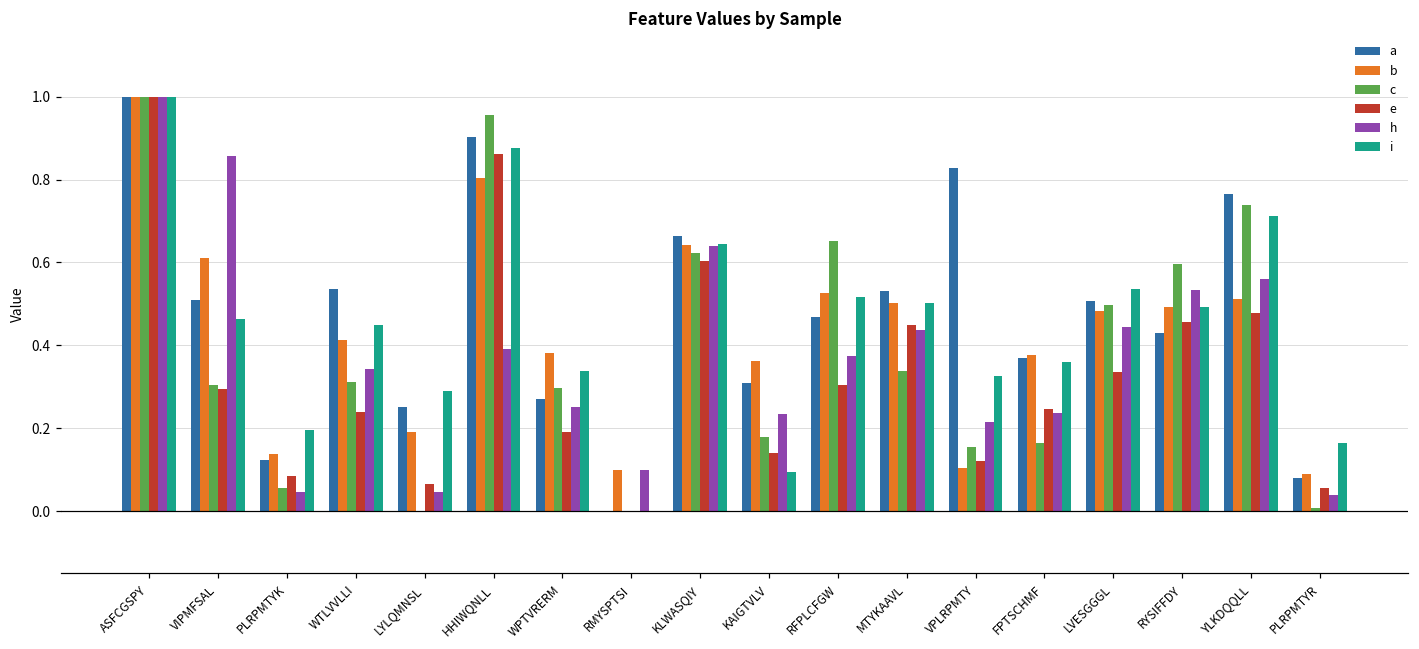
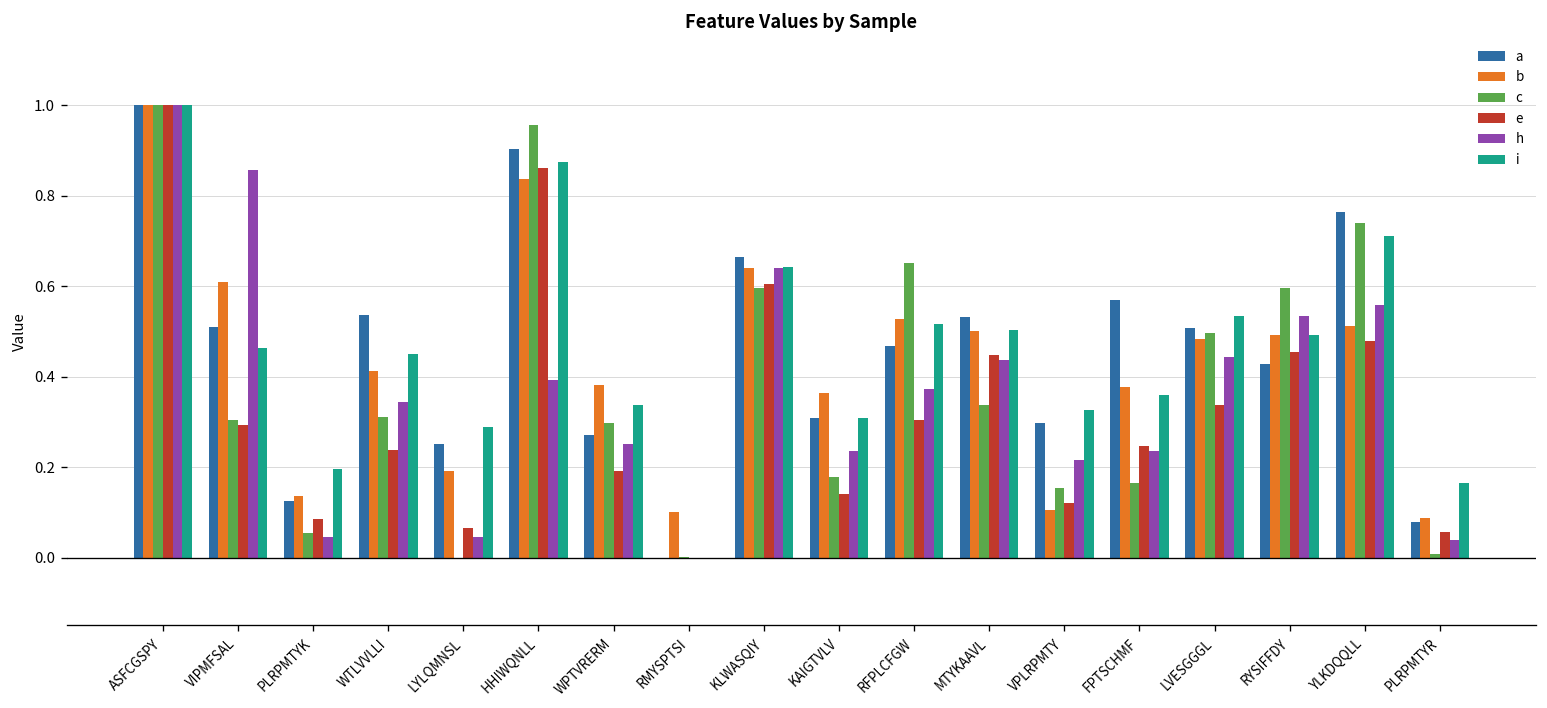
  {
    "a": {
      "ASFCGSPY": 1.00,
      "VIPMFSAL": 0.51,
      "PLRPMTYK": 0.12,
      "WTLVVLLI": 0.54,
      "LYLQMNSL": 0.25,
      "HHIWQNLL": 0.90,
      "WPTVRERM": 0.27,
      "RMYSPTSI": 0.00,
      "KLWASQIY": 0.66,
      "KAIGTVLV": 0.31,
      "RFPLCFGW": 0.47,
      "MTYKAAVL": 0.53,
-     "VPLRPMTY": 0.83,
-     "FPTSCHMF": 0.37,
+     "VPLRPMTY": 0.30,
+     "FPTSCHMF": 0.57,
      "LVESGGGL": 0.51,
      "RYSIFFDY": 0.43,
      "YLKDQQLL": 0.76,
      "PLRPMTYR": 0.08
    },
    "b": {
      "ASFCGSPY": 1.00,
      "VIPMFSAL": 0.61,
      "PLRPMTYK": 0.14,
      "WTLVVLLI": 0.41,
      "LYLQMNSL": 0.19,
-     "HHIWQNLL": 0.80,
+     "HHIWQNLL": 0.84,
      "WPTVRERM": 0.38,
      "RMYSPTSI": 0.10,
      "KLWASQIY": 0.64,
      "KAIGTVLV": 0.36,
      "RFPLCFGW": 0.53,
      "MTYKAAVL": 0.50,
      "VPLRPMTY": 0.10,
      "FPTSCHMF": 0.38,
      "LVESGGGL": 0.48,
      "RYSIFFDY": 0.49,
      "YLKDQQLL": 0.51,
      "PLRPMTYR": 0.09
    },
    "c": {
      "ASFCGSPY": 1.00,
      "VIPMFSAL": 0.30,
      "PLRPMTYK": 0.06,
      "WTLVVLLI": 0.31,
      "LYLQMNSL": 0.00,
      "HHIWQNLL": 0.96,
      "WPTVRERM": 0.30,
-     "KLWASQIY": 0.62,
+     "KLWASQIY": 0.60,
      "KAIGTVLV": 0.18,
      "RFPLCFGW": 0.65,
      "MTYKAAVL": 0.34,
      "VPLRPMTY": 0.15,
      "FPTSCHMF": 0.16,
      "LVESGGGL": 0.50,
      "RYSIFFDY": 0.60,
      "YLKDQQLL": 0.74,
      "PLRPMTYR": 0.01
    },
    "e": {
      "ASFCGSPY": 1.00,
      "VIPMFSAL": 0.29,
      "PLRPMTYK": 0.08,
      "WTLVVLLI": 0.24,
      "LYLQMNSL": 0.07,
      "HHIWQNLL": 0.86,
      "WPTVRERM": 0.19,
      "RMYSPTSI": 0.00,
      "KLWASQIY": 0.60,
      "KAIGTVLV": 0.14,
      "RFPLCFGW": 0.30,
      "MTYKAAVL": 0.45,
      "VPLRPMTY": 0.12,
      "FPTSCHMF": 0.25,
      "LVESGGGL": 0.34,
      "RYSIFFDY": 0.46,
      "YLKDQQLL": 0.48,
      "PLRPMTYR": 0.06
    },
    "h": {
      "ASFCGSPY": 1.0,
      "VIPMFSAL": 0.86,
      "PLRPMTYK": 0.05,
      "WTLVVLLI": 0.34,
      "LYLQMNSL": 0.04,
      "HHIWQNLL": 0.39,
      "WPTVRERM": 0.25,
-     "RMYSPTSI": 0.1,
+     "RMYSPTSI": 0.0,
      "KLWASQIY": 0.64,
      "KAIGTVLV": 0.23,
      "RFPLCFGW": 0.37,
      "MTYKAAVL": 0.44,
      "VPLRPMTY": 0.22,
      "FPTSCHMF": 0.24,
      "LVESGGGL": 0.44,
      "RYSIFFDY": 0.53,
      "YLKDQQLL": 0.56,
      "PLRPMTYR": 0.04
    },
    "i": {
      "ASFCGSPY": 1.00,
      "VIPMFSAL": 0.46,
      "PLRPMTYK": 0.20,
      "WTLVVLLI": 0.45,
      "LYLQMNSL": 0.29,
      "HHIWQNLL": 0.88,
      "WPTVRERM": 0.34,
      "RMYSPTSI": 0.00,
      "KLWASQIY": 0.64,
-     "KAIGTVLV": 0.09,
+     "KAIGTVLV": 0.31,
      "RFPLCFGW": 0.52,
      "MTYKAAVL": 0.50,
      "VPLRPMTY": 0.33,
      "FPTSCHMF": 0.36,
      "LVESGGGL": 0.53,
      "RYSIFFDY": 0.49,
      "YLKDQQLL": 0.71,
      "PLRPMTYR": 0.17
    }
  }
